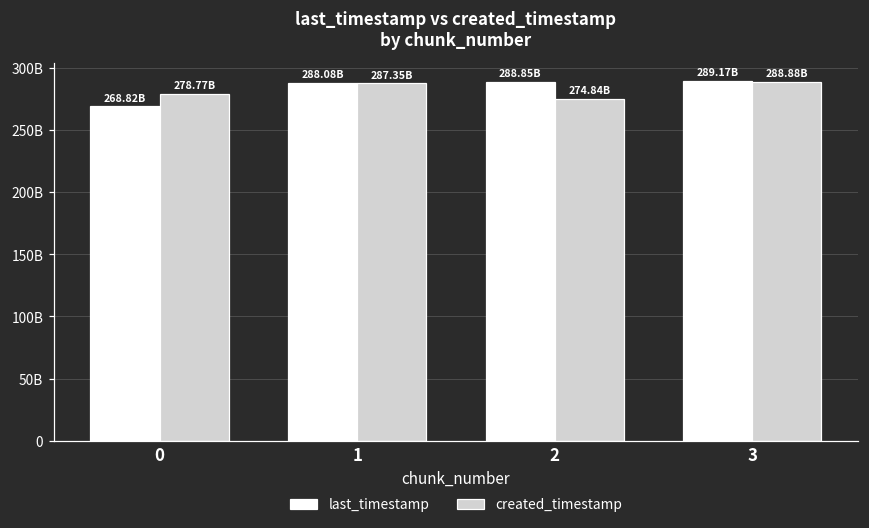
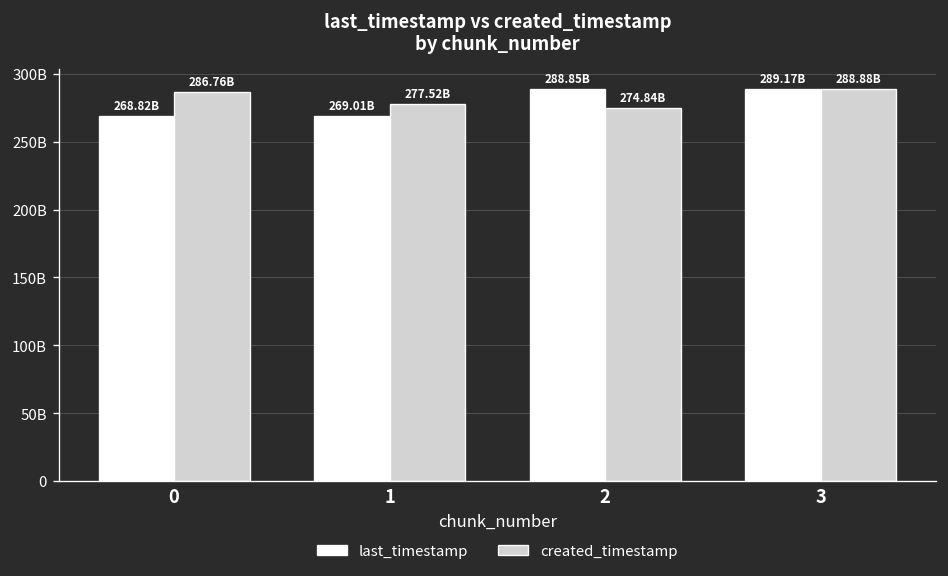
  {
    "last_timestamp": {
      "0": "268.82B",
-     "1": "288.08B",
+     "1": "269.01B",
      "2": "288.85B",
      "3": "289.17B"
    },
    "created_timestamp": {
-     "0": "278.77B",
-     "1": "287.35B",
+     "0": "286.76B",
+     "1": "277.52B",
      "2": "274.84B",
      "3": "288.88B"
    }
  }
